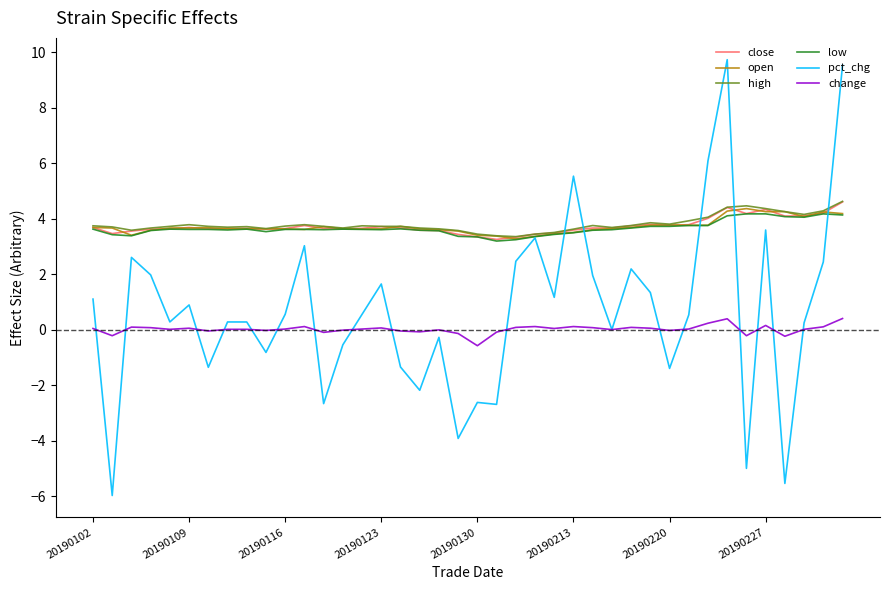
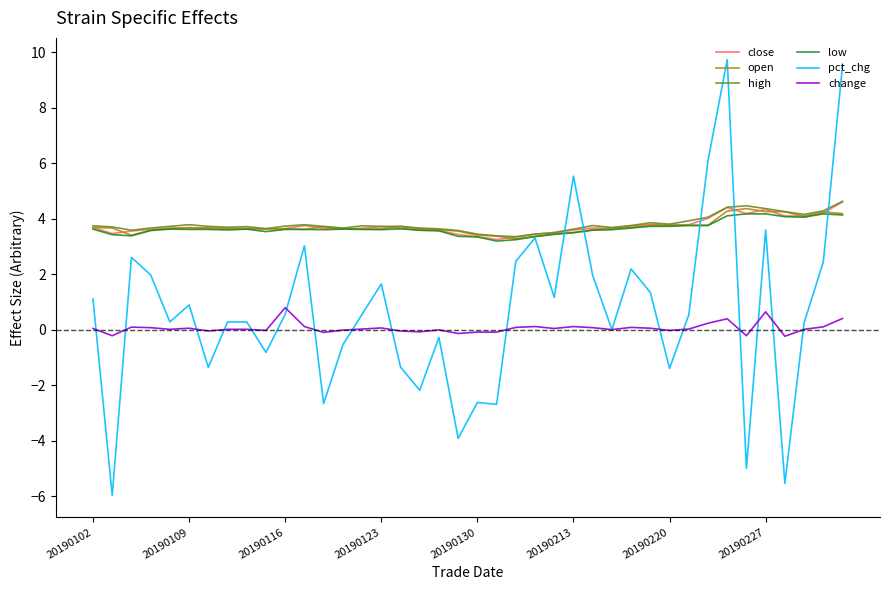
  {
    "high": {
      "20190109": 3.8
    },
    "pct_chg": {
      "20190102": 1.1,
      "20190109": 0.9,
      "20190116": 0.6,
      "20190123": 1.6,
      "20190130": -2.6,
      "20190213": 5.5,
      "20190220": -1.4,
      "20190227": 3.6
    },
    "change": {
      "20190102": 0.0,
      "20190109": 0.1,
-     "20190116": 0.0,
+     "20190116": 0.8,
      "20190123": 0.1,
-     "20190130": -0.6,
+     "20190130": -0.1,
      "20190213": 0.1,
      "20190220": 0.0,
-     "20190227": 0.2
+     "20190227": 0.6
    }
  }
